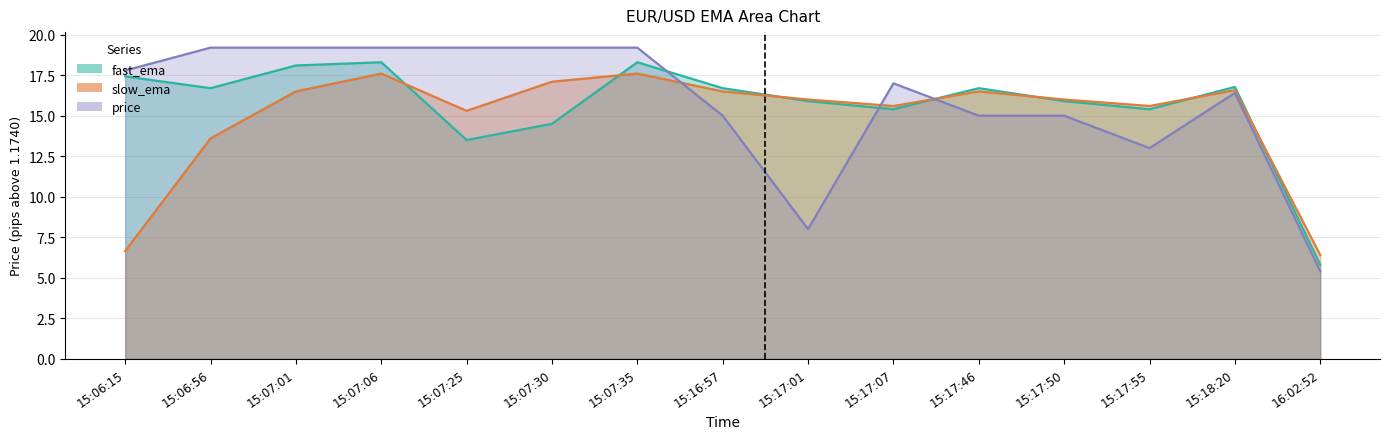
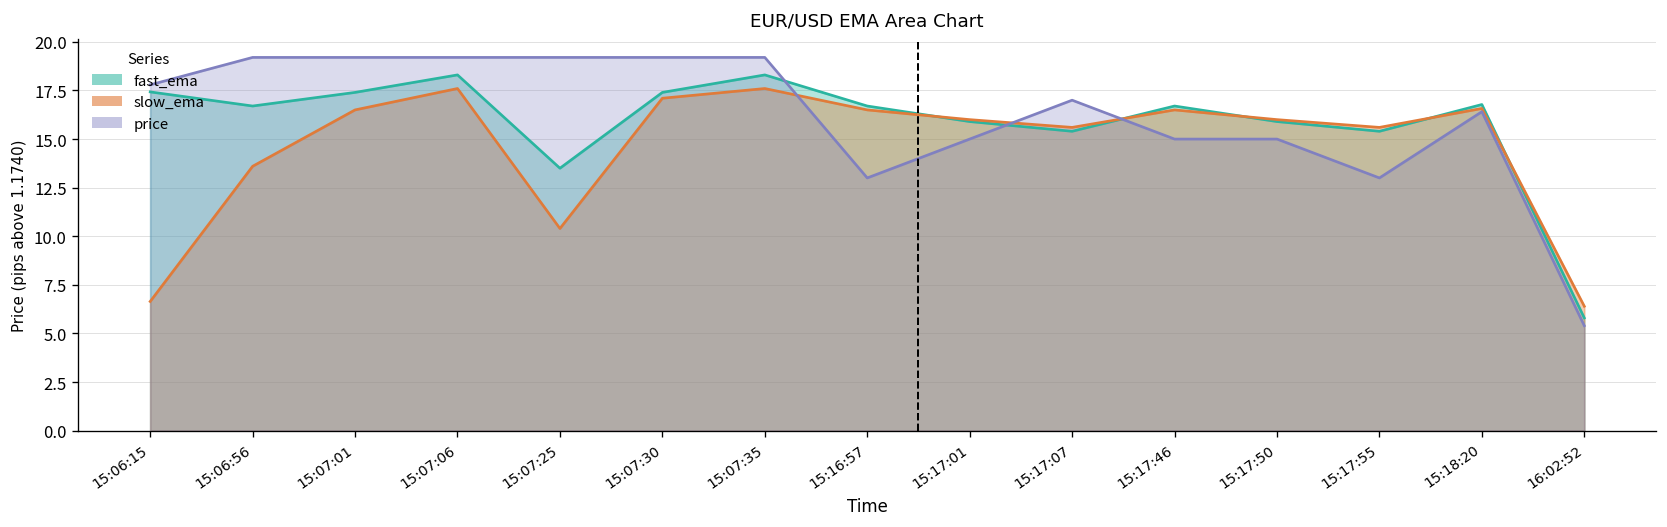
  {
    "fast_ema": {
      "15:06:15": 17.4,
      "15:06:56": 16.7,
-     "15:07:01": 18.1,
+     "15:07:01": 17.4,
      "15:07:06": 18.3,
      "15:07:25": 13.5,
-     "15:07:30": 14.5,
+     "15:07:30": 17.4,
      "15:07:35": 18.3,
      "15:16:57": 16.7,
      "15:17:07": 15.4,
      "15:17:46": 16.7,
      "15:17:55": 15.4,
      "15:18:20": 16.8,
      "16:02:52": 5.8
    },
    "slow_ema": {
      "15:06:15": 6.6,
      "15:06:56": 13.6,
      "15:07:01": 16.5,
      "15:07:06": 17.6,
-     "15:07:25": 15.3,
+     "15:07:25": 10.4,
      "15:07:30": 17.1,
      "15:07:35": 17.6,
      "15:16:57": 16.5,
      "15:17:07": 15.6,
      "15:17:46": 16.5,
      "15:17:55": 15.6,
      "15:18:20": 16.6,
      "16:02:52": 6.4
    },
    "price": {
      "15:06:15": 17.8,
      "15:06:56": 19.2,
      "15:07:01": 19.2,
      "15:07:06": 19.2,
      "15:07:25": 19.2,
      "15:07:30": 19.2,
      "15:07:35": 19.2,
-     "15:16:57": 15.0,
-     "15:17:01": 8.0,
+     "15:16:57": 13.0,
+     "15:17:01": 15.0,
      "15:17:07": 17.0,
      "15:17:46": 15.0,
      "15:17:50": 15.0,
      "15:17:55": 13.0,
      "15:18:20": 16.4,
      "16:02:52": 5.4
    }
  }
